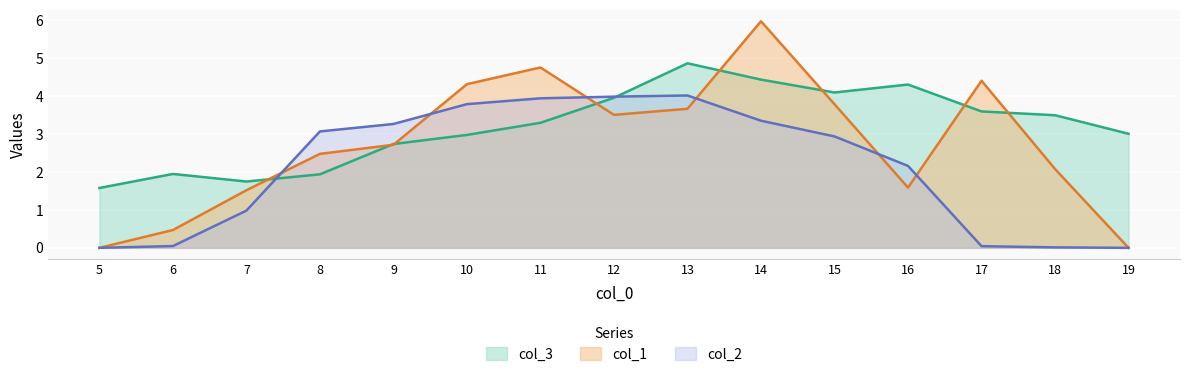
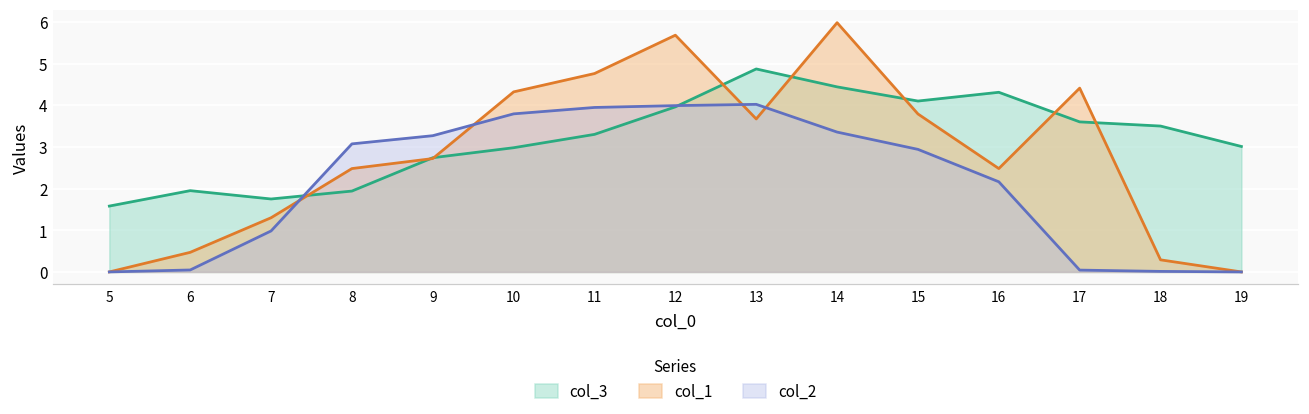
  {
    "col_1": {
      "6": 0.5,
-     "7": 1.5,
+     "7": 1.3,
      "8": 2.5,
      "10": 4.3,
      "11": 4.8,
-     "12": 3.5,
+     "12": 5.7,
      "13": 3.7,
      "14": 6.0,
      "15": 3.8,
-     "16": 1.6,
+     "16": 2.5,
      "17": 4.4,
-     "18": 2.1
+     "18": 0.3
    }
  }
